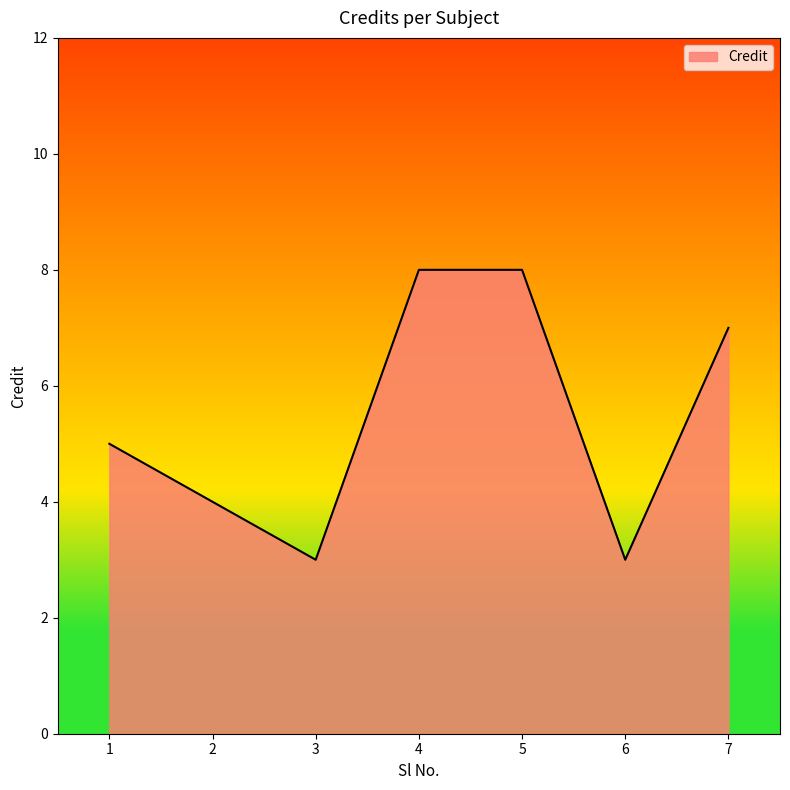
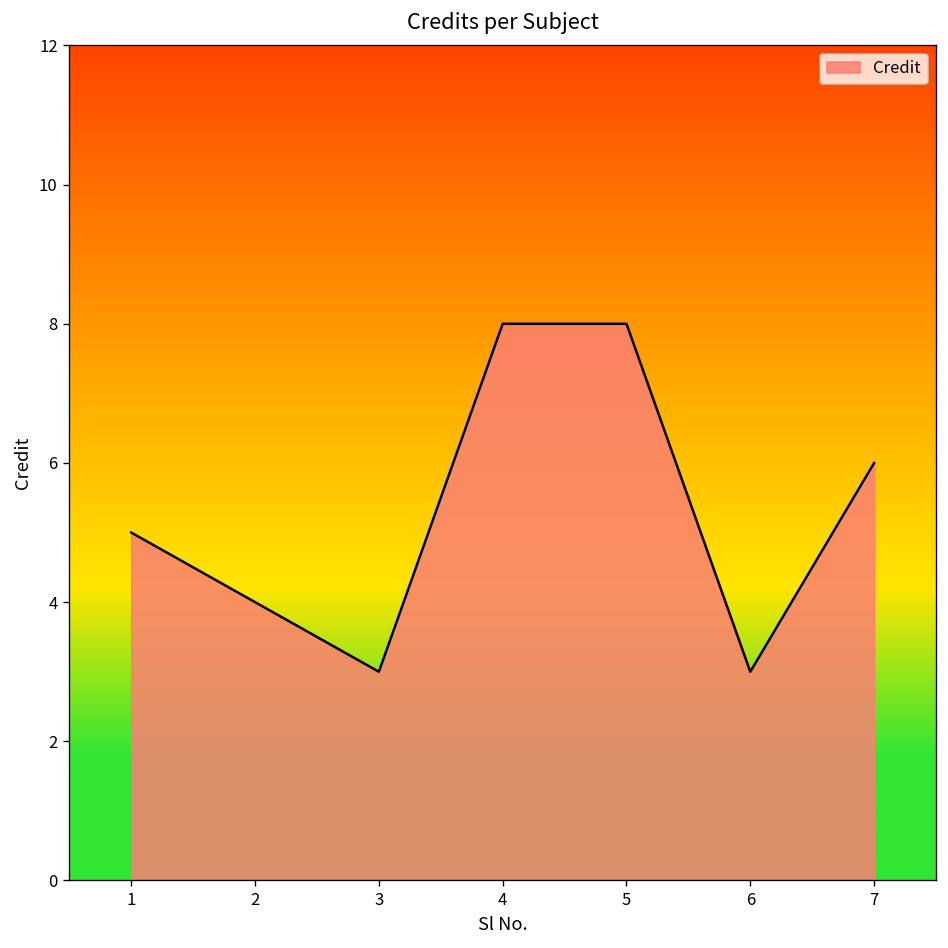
  {
    "1": 5,
    "2": 4,
    "3": 3,
    "4": 8,
    "5": 8,
    "6": 3,
-   "7": 7
+   "7": 6
  }
